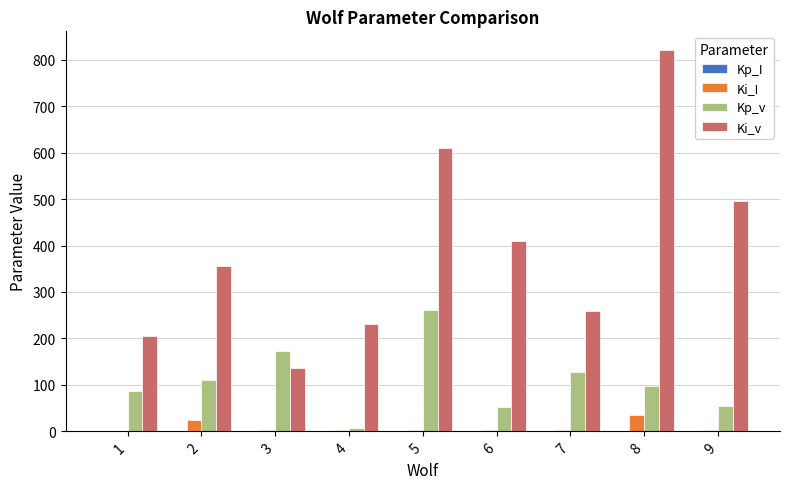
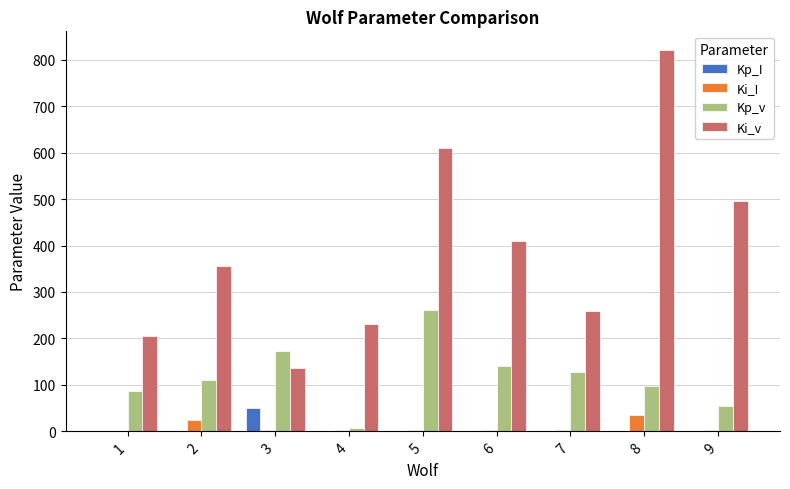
  {
    "Kp_I": {
-     "3": 0
+     "3": 50
    },
    "Ki_I": {
      "2": 30,
      "8": 30
    },
    "Kp_v": {
      "1": 90,
      "2": 110,
      "3": 170,
      "4": 10,
      "5": 260,
-     "6": 50,
+     "6": 140,
      "7": 130,
      "8": 100,
      "9": 50
    },
    "Ki_v": {
      "1": 200,
      "2": 360,
      "3": 140,
      "4": 230,
      "5": 610,
      "6": 410,
      "7": 260,
      "8": 820,
      "9": 500
    }
  }
